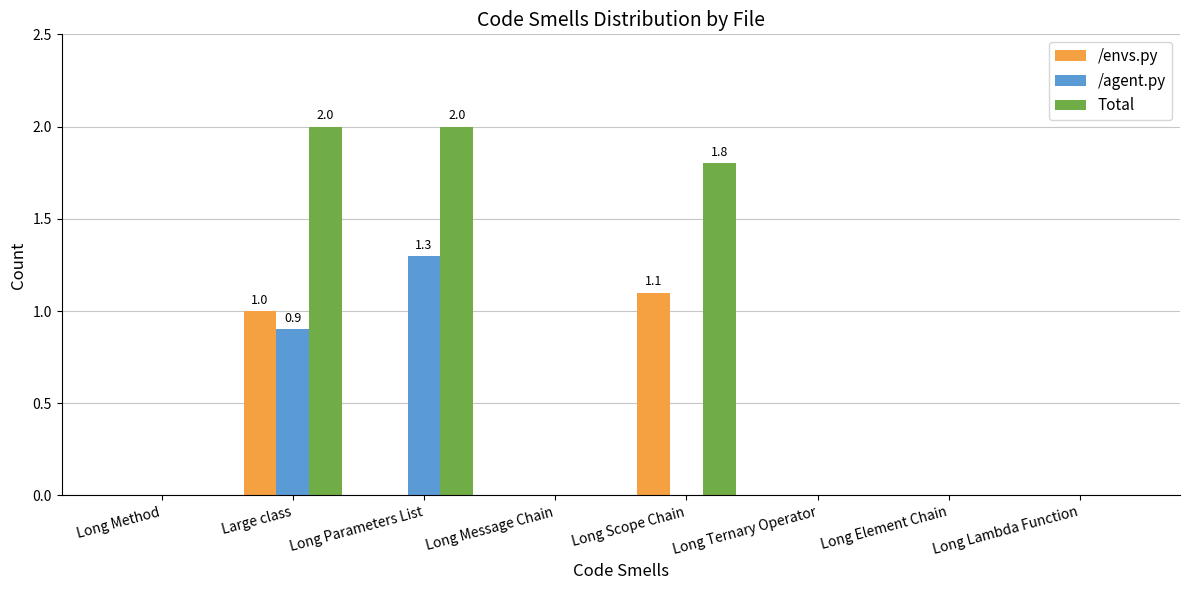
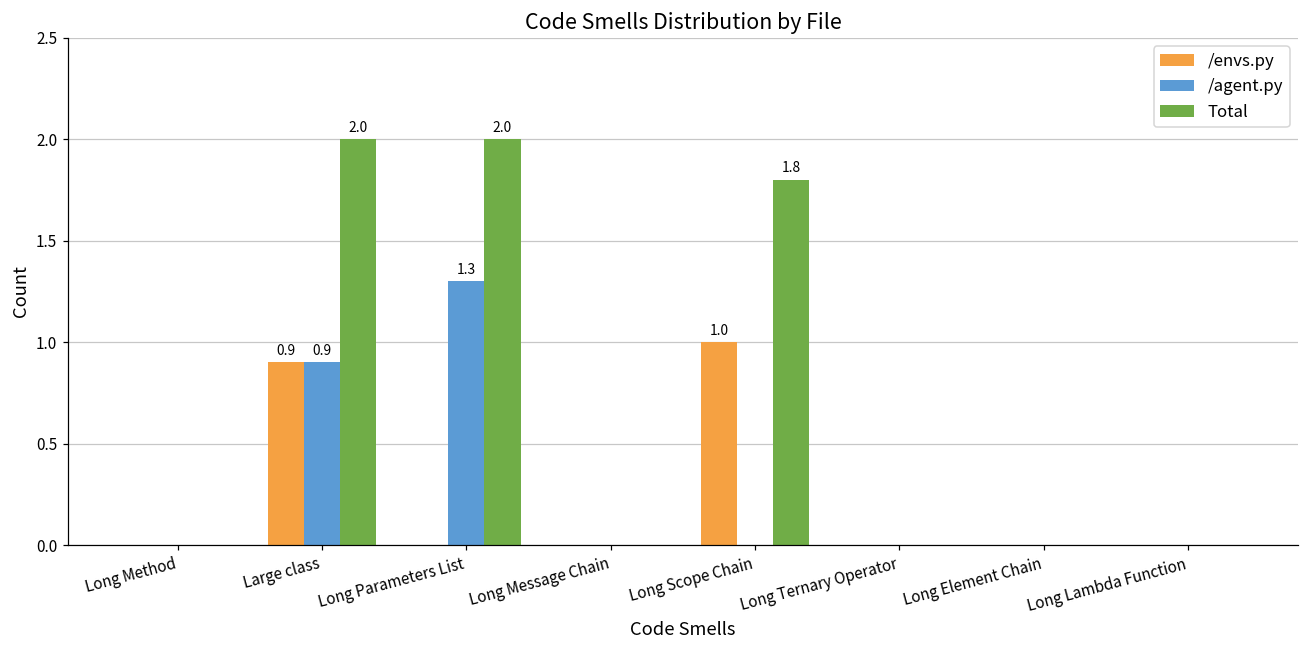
  {
    "/envs.py": {
-     "Large class": 1.0,
-     "Long Scope Chain": 1.1
+     "Large class": 0.9,
+     "Long Scope Chain": 1.0
    },
    "/agent.py": {
      "Large class": 0.9,
      "Long Parameters List": 1.3
    },
    "Total": {
      "Large class": 2.0,
      "Long Parameters List": 2.0,
      "Long Scope Chain": 1.8
    }
  }
